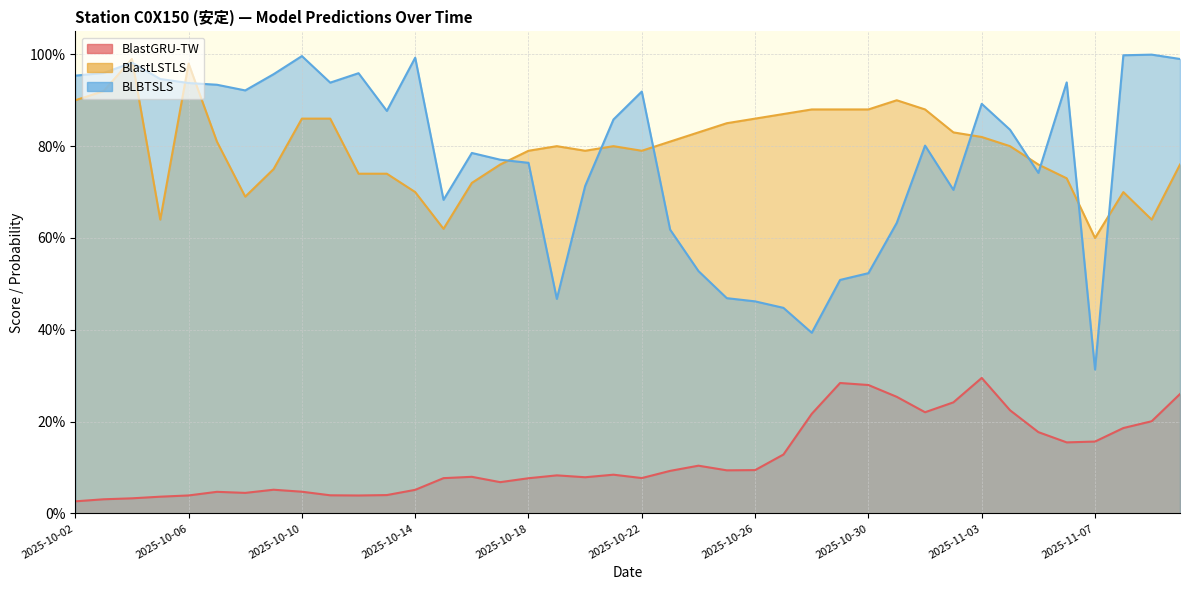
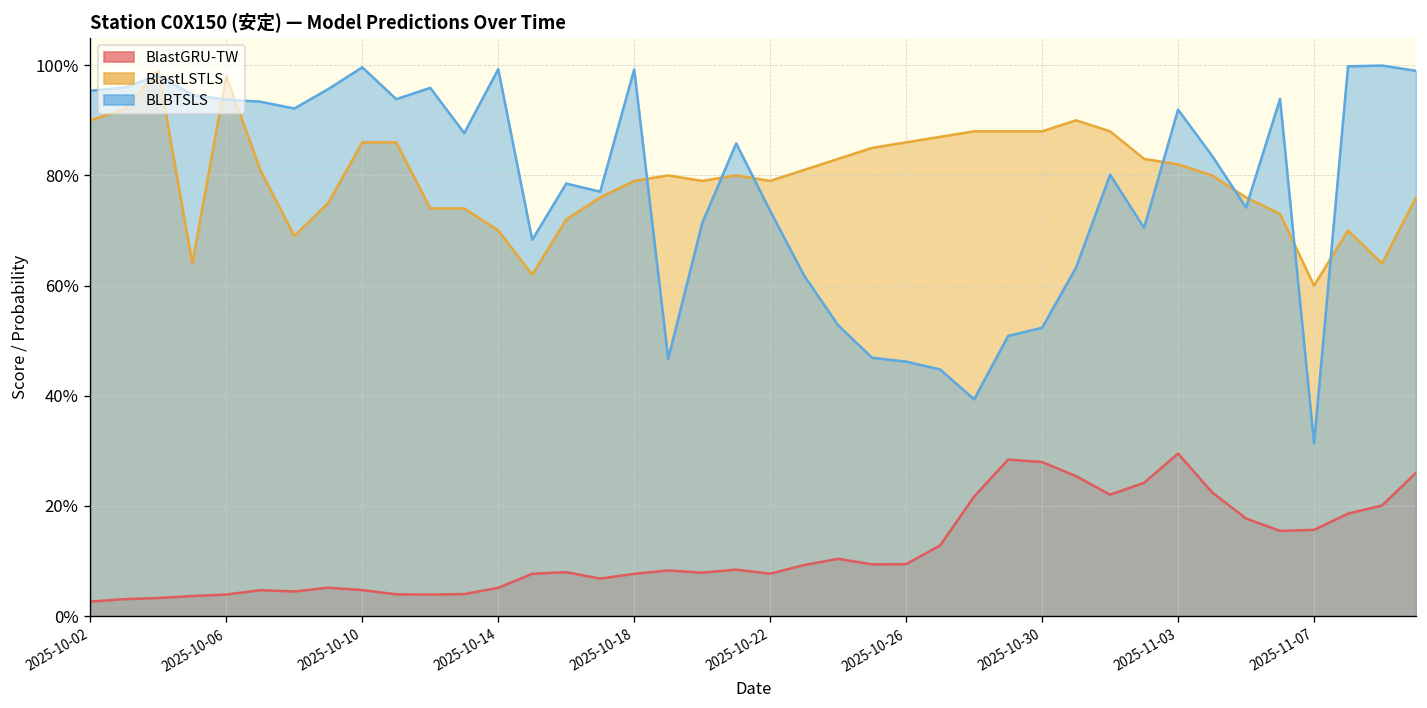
  {
    "BLBTSLS": {
      "2025-10-02": "95%",
      "2025-10-10": "100%",
      "2025-10-14": "99%",
-     "2025-10-18": "76%",
-     "2025-10-22": "92%",
+     "2025-10-18": "99%",
+     "2025-10-22": "74%",
      "2025-10-26": "46%",
      "2025-10-30": "52%",
-     "2025-11-03": "89%",
+     "2025-11-03": "92%",
      "2025-11-07": "31%"
    }
  }
